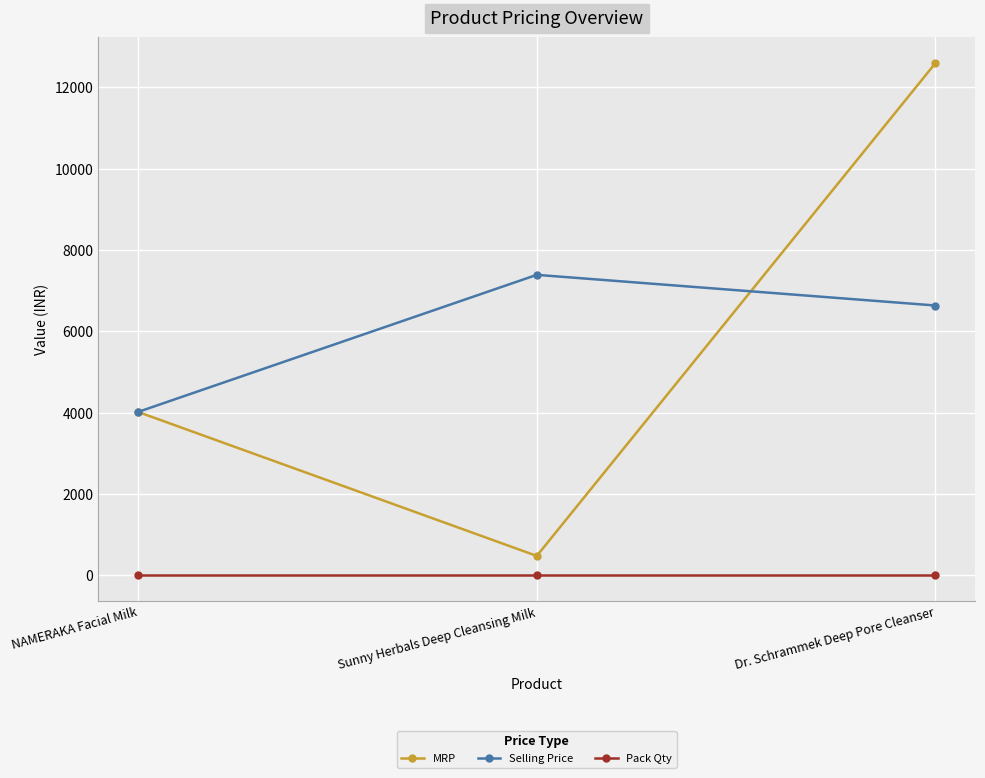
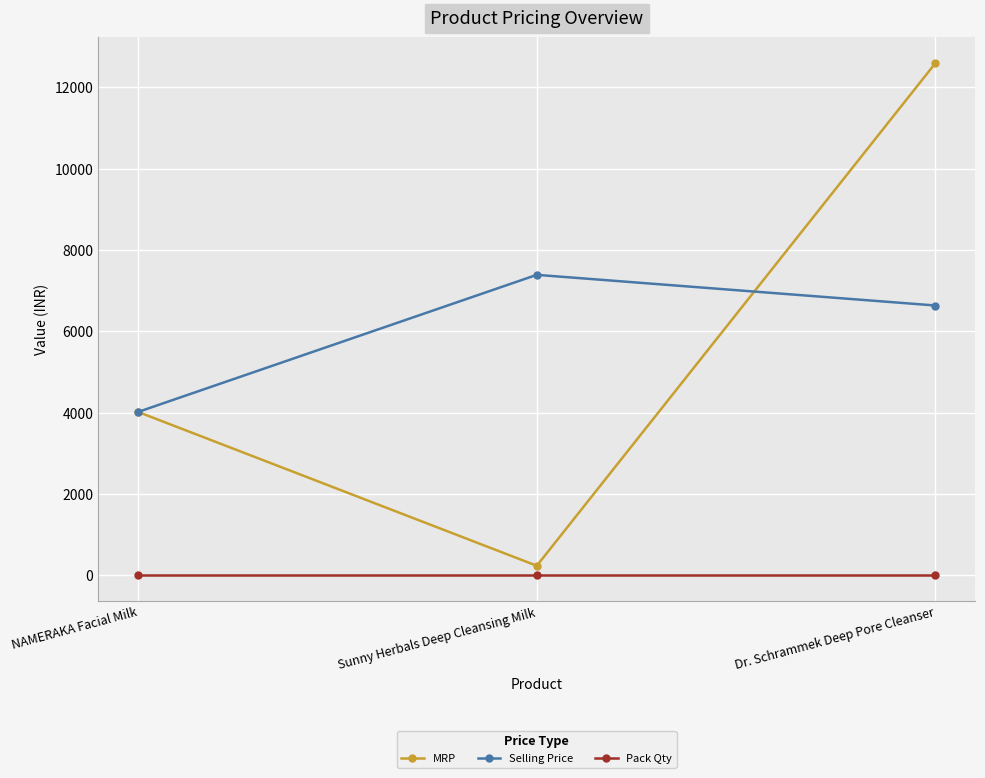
  {
    "MRP": {
-     "Sunny Herbals Deep Cleansing Milk": 500,
+     "Sunny Herbals Deep Cleansing Milk": 200,
      "Dr. Schrammek Deep Pore Cleanser": 12600
    },
    "Selling Price": {
      "Sunny Herbals Deep Cleansing Milk": 7400,
      "Dr. Schrammek Deep Pore Cleanser": 6600
    },
    "Pack Qty": {
      "NAMERAKA Facial Milk": 0,
      "Sunny Herbals Deep Cleansing Milk": 0,
      "Dr. Schrammek Deep Pore Cleanser": 0
    }
  }
